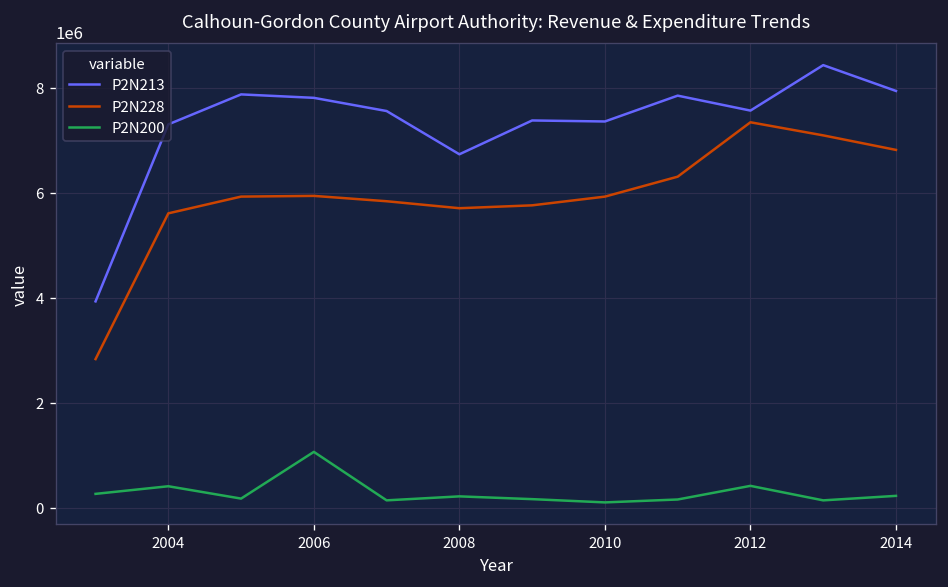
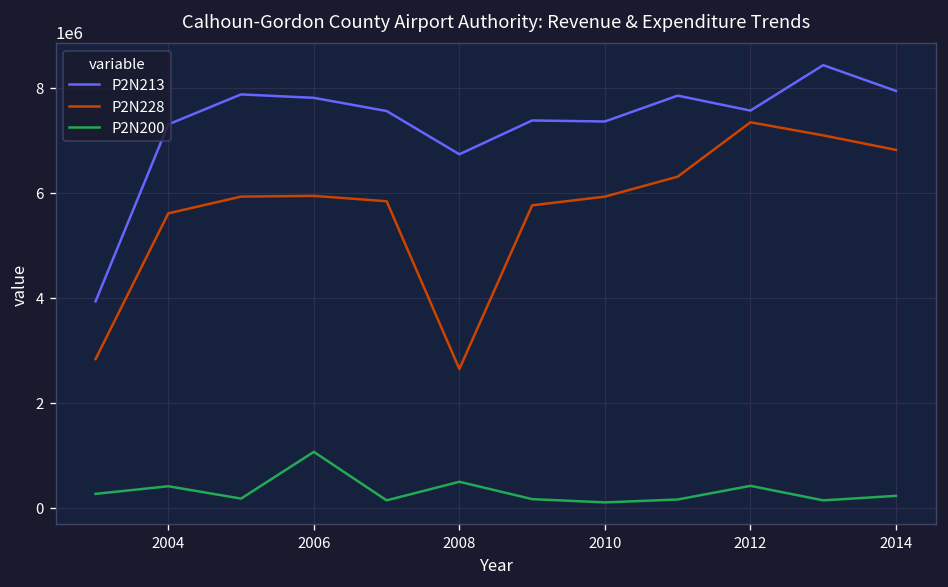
  {
    "P2N213": {
      "2006": 7800000,
      "2008": 6700000,
      "2010": 7400000,
      "2012": 7600000,
      "2014": 7900000
    },
    "P2N228": {
      "2004": 5600000,
      "2006": 5900000,
-     "2008": 5700000,
+     "2008": 2600000,
      "2010": 5900000,
      "2012": 7300000,
      "2014": 6800000
    },
    "P2N200": {
      "2004": 400000,
      "2006": 1100000,
-     "2008": 200000,
+     "2008": 500000,
      "2010": 100000,
      "2012": 400000,
      "2014": 200000
    }
  }
